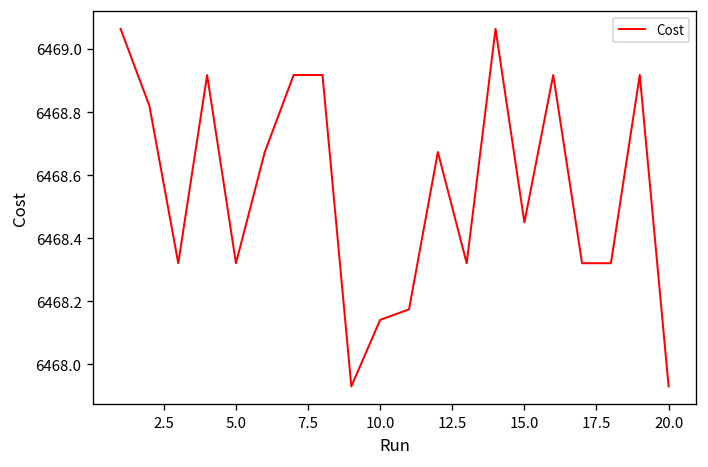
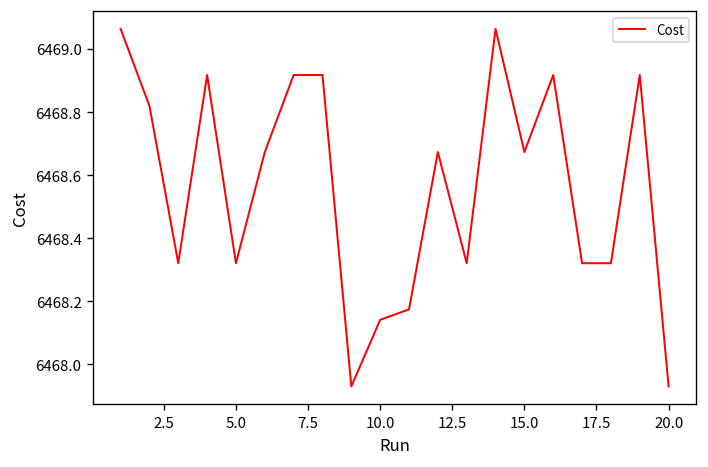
  {
    "5.0": 6468.32,
    "10.0": 6468.14,
-   "15.0": 6468.45,
+   "15.0": 6468.67,
    "20.0": 6467.93
  }
